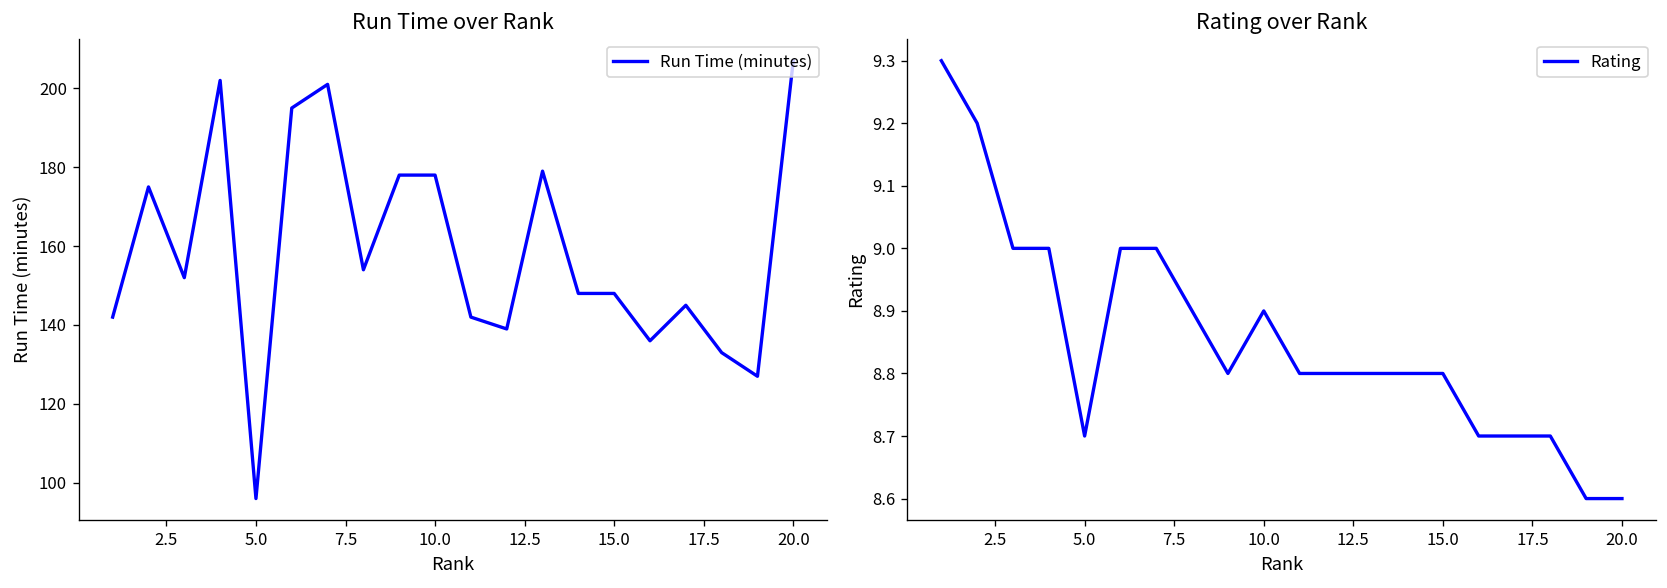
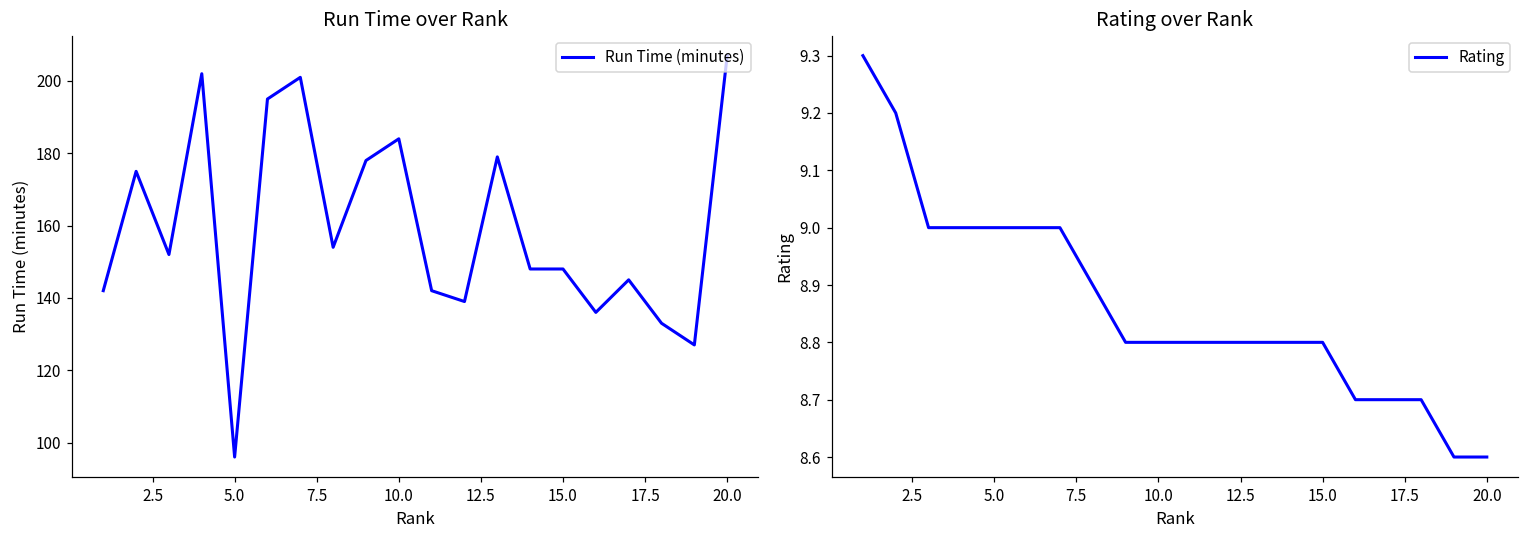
  {
    "Run Time over Rank": {
      "5.0": 96,
-     "10.0": 178,
+     "10.0": 184,
      "15.0": 148
    },
    "Rating over Rank": {
-     "5.0": 8.7,
-     "10.0": 8.9,
+     "5.0": 9.0,
+     "10.0": 8.8,
      "15.0": 8.8,
      "20.0": 8.6
    }
  }
